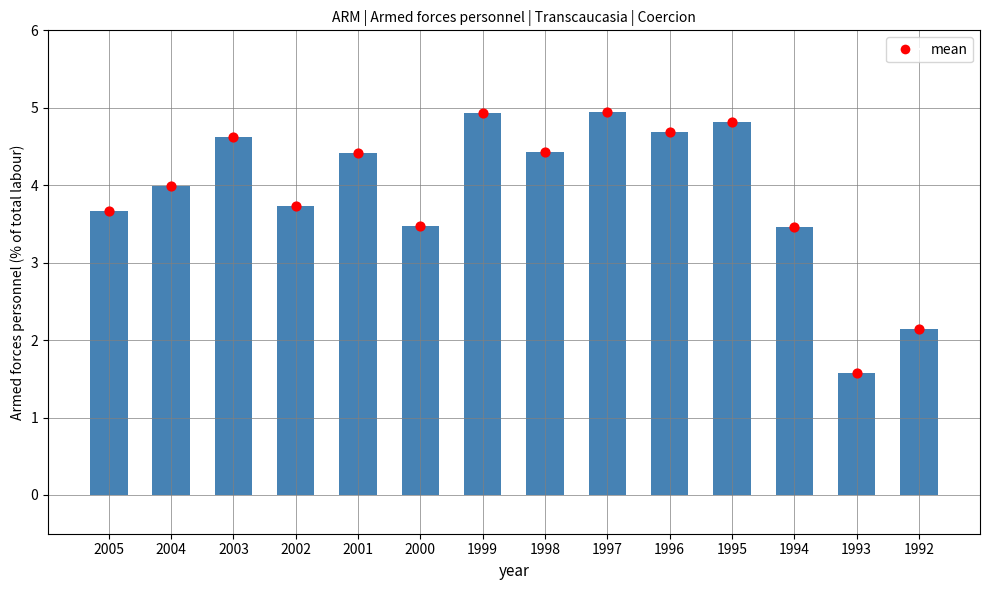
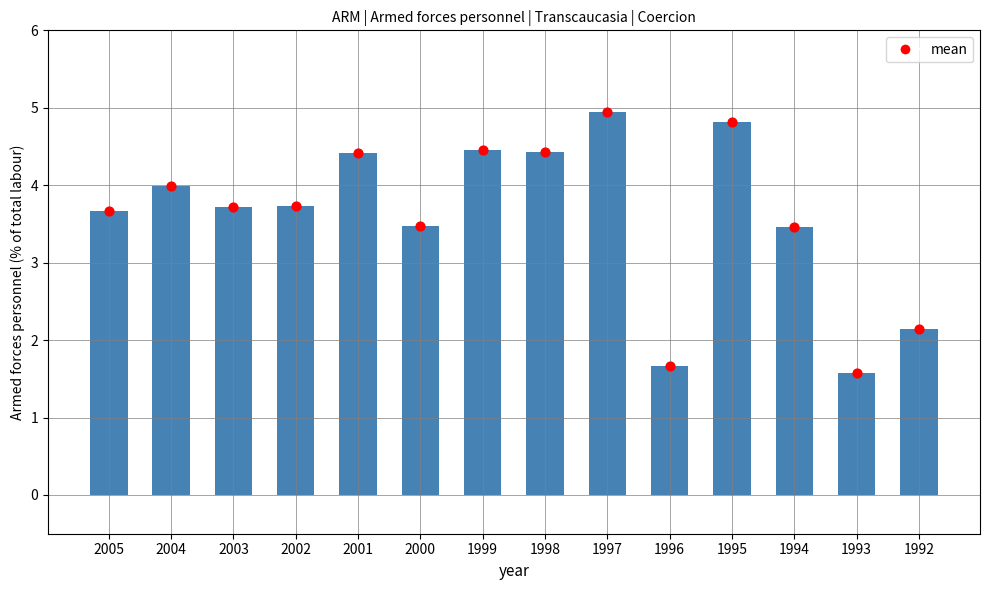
  {
    "2005": 3.7,
    "2004": 4.0,
-   "2003": 4.6,
+   "2003": 3.7,
    "2002": 3.7,
    "2001": 4.4,
    "2000": 3.5,
-   "1999": 4.9,
+   "1999": 4.4,
    "1998": 4.4,
    "1997": 4.9,
-   "1996": 4.7,
+   "1996": 1.7,
    "1995": 4.8,
    "1994": 3.5,
    "1993": 1.6,
    "1992": 2.1
  }
